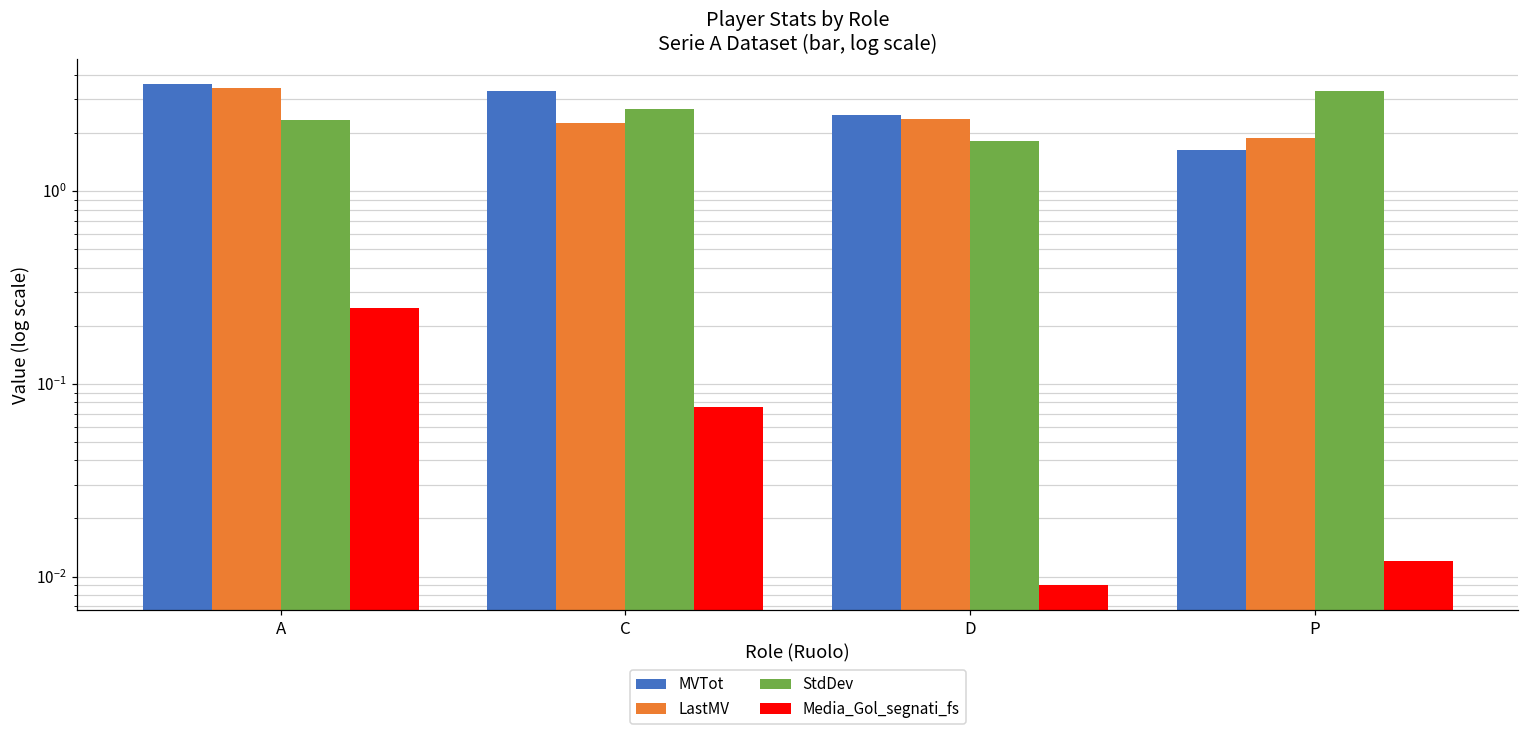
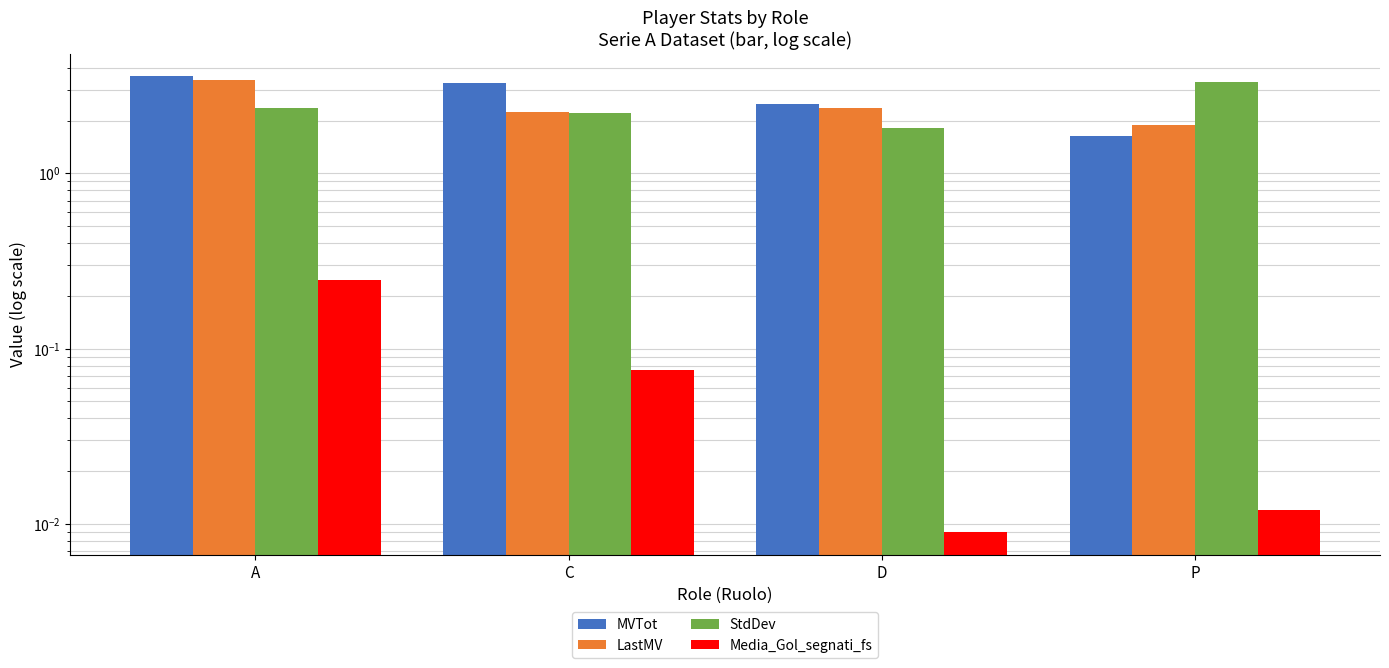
  {
    "MVTot": {
      "A": 3.6,
      "C": 3.3,
      "D": 2.5,
      "P": 1.6
    },
    "LastMV": {
      "A": 3.4,
      "C": 2.3,
      "D": 2.4,
      "P": 1.9
    },
    "StdDev": {
      "A": 2.3,
-     "C": 2.7,
+     "C": 2.2,
      "D": 1.8,
      "P": 3.3
    },
    "Media_Gol_segnati_fs": {
      "A": 0.25,
      "C": 0.076,
      "D": 0.009,
      "P": 0.012
    }
  }
